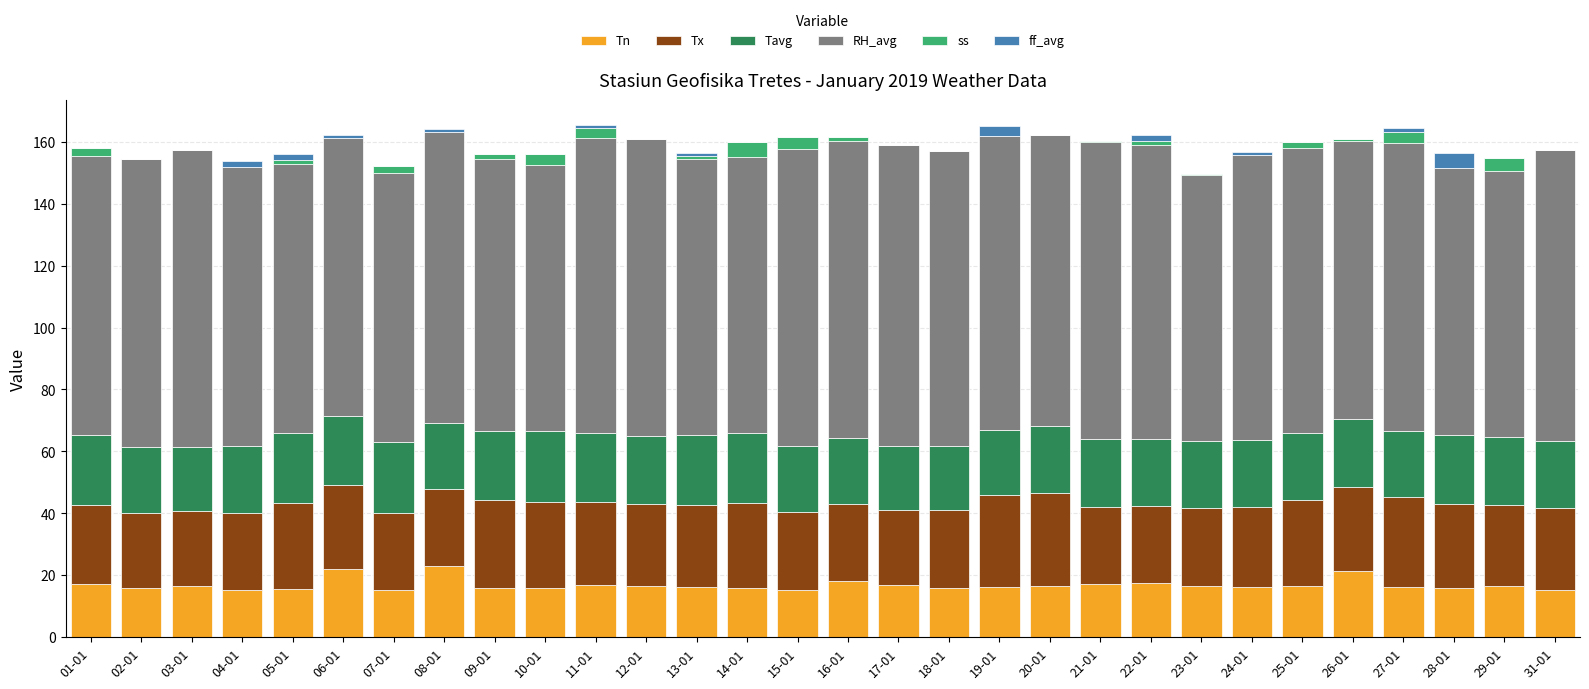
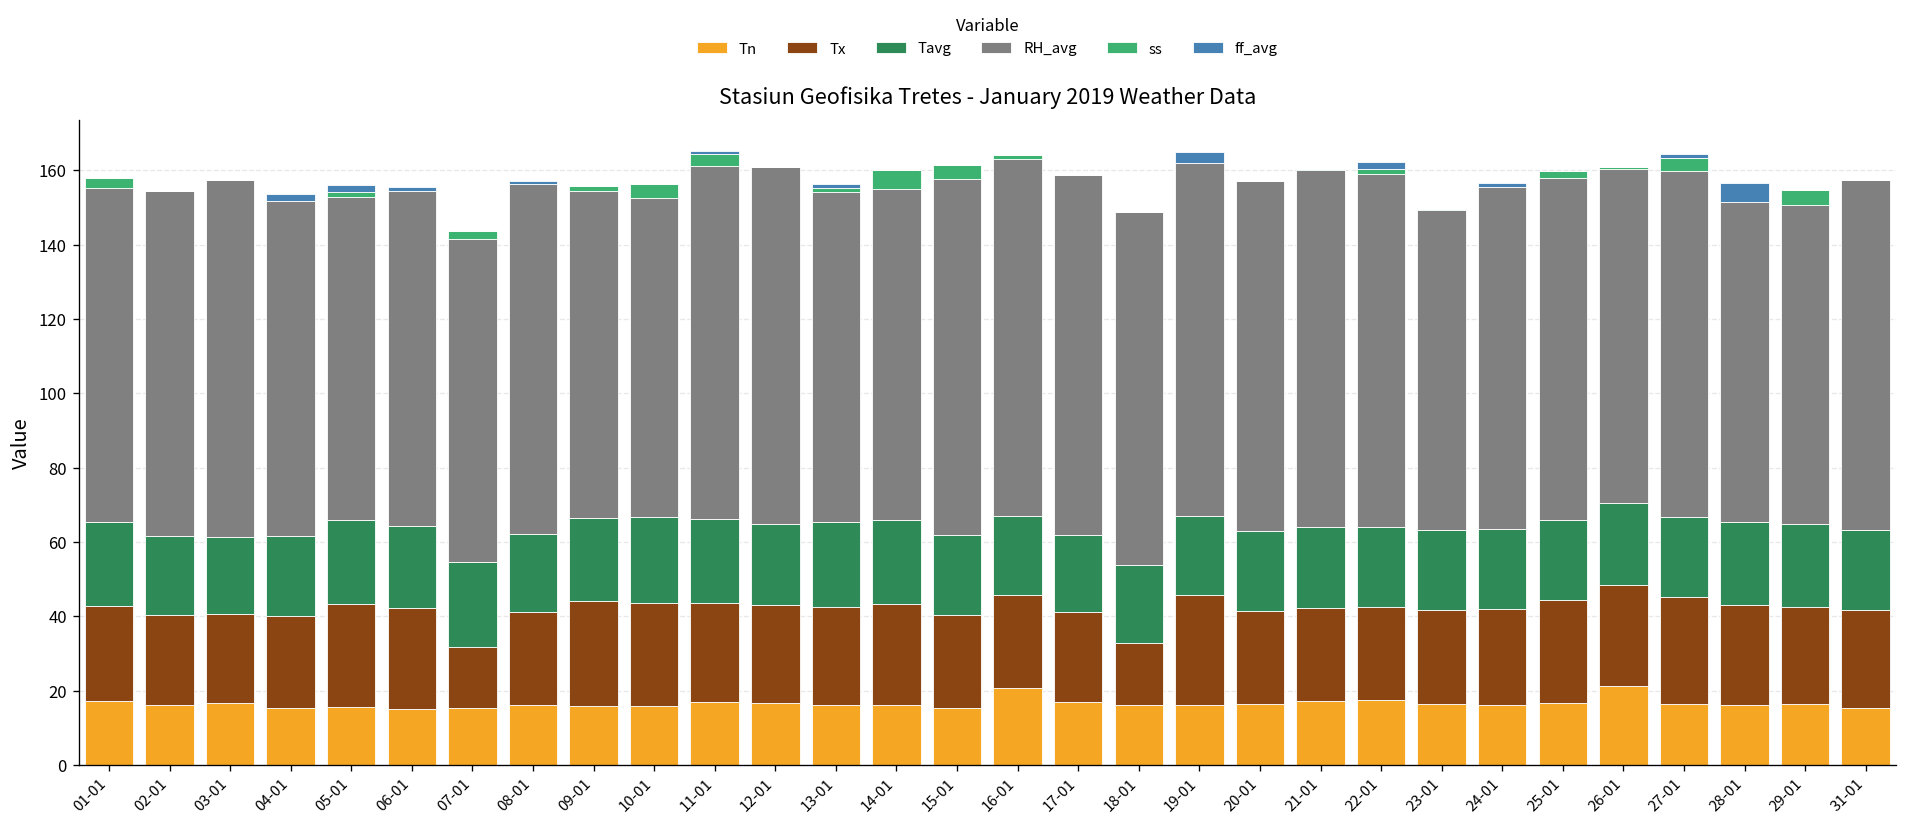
  {
    "Tn": {
      "01-01": 17,
      "02-01": 16,
      "03-01": 17,
      "04-01": 15,
      "05-01": 16,
-     "06-01": 22,
+     "06-01": 15,
      "07-01": 15,
-     "08-01": 23,
+     "08-01": 16,
      "09-01": 16,
      "10-01": 16,
      "11-01": 17,
      "12-01": 17,
      "13-01": 16,
      "14-01": 16,
      "15-01": 15,
-     "16-01": 18,
+     "16-01": 21,
      "17-01": 17,
      "18-01": 16,
      "19-01": 16,
      "20-01": 16,
      "21-01": 17,
      "22-01": 17,
      "23-01": 16,
      "24-01": 16,
      "25-01": 17,
      "26-01": 21,
      "27-01": 16,
      "28-01": 16,
      "29-01": 16,
      "31-01": 15
    },
    "Tx": {
      "01-01": 26,
      "02-01": 24,
      "03-01": 24,
      "04-01": 25,
      "05-01": 28,
      "06-01": 27,
-     "07-01": 25,
+     "07-01": 17,
      "08-01": 25,
      "09-01": 28,
      "10-01": 28,
      "11-01": 27,
      "12-01": 26,
      "13-01": 26,
      "14-01": 27,
      "15-01": 25,
      "16-01": 25,
      "17-01": 24,
-     "18-01": 25,
+     "18-01": 17,
      "19-01": 30,
-     "20-01": 30,
+     "20-01": 25,
      "21-01": 25,
      "22-01": 25,
      "23-01": 25,
      "24-01": 26,
      "25-01": 28,
      "26-01": 27,
      "27-01": 29,
      "28-01": 27,
      "29-01": 26,
      "31-01": 26
    },
    "RH_avg": {
      "01-01": 90,
      "02-01": 93,
      "03-01": 96,
      "04-01": 90,
      "05-01": 87,
      "06-01": 90,
      "07-01": 87,
      "08-01": 94,
      "09-01": 88,
      "10-01": 86,
      "11-01": 95,
      "12-01": 96,
      "13-01": 89,
      "14-01": 89,
      "15-01": 96,
      "16-01": 96,
      "17-01": 97,
      "18-01": 95,
      "19-01": 95,
      "20-01": 94,
      "21-01": 96,
      "22-01": 95,
      "23-01": 86,
      "24-01": 92,
      "25-01": 92,
      "26-01": 90,
      "27-01": 93,
      "28-01": 86,
      "29-01": 86,
      "31-01": 94
    },
    "ff_avg": {
      "01-01": 0,
      "02-01": 0,
      "03-01": 0,
      "04-01": 2,
      "05-01": 2,
      "06-01": 1,
      "07-01": 0,
      "08-01": 1,
      "09-01": 0,
      "10-01": 0,
      "11-01": 1,
      "12-01": 0,
      "13-01": 1,
      "14-01": 0,
      "15-01": 0,
      "16-01": 0,
      "17-01": 0,
      "18-01": 0,
      "19-01": 3,
      "20-01": 0,
      "21-01": 0,
      "22-01": 2,
      "23-01": 0,
      "24-01": 1,
      "25-01": 0,
      "26-01": 0,
      "27-01": 1,
      "28-01": 5,
      "29-01": 0,
      "31-01": 0
    }
  }
